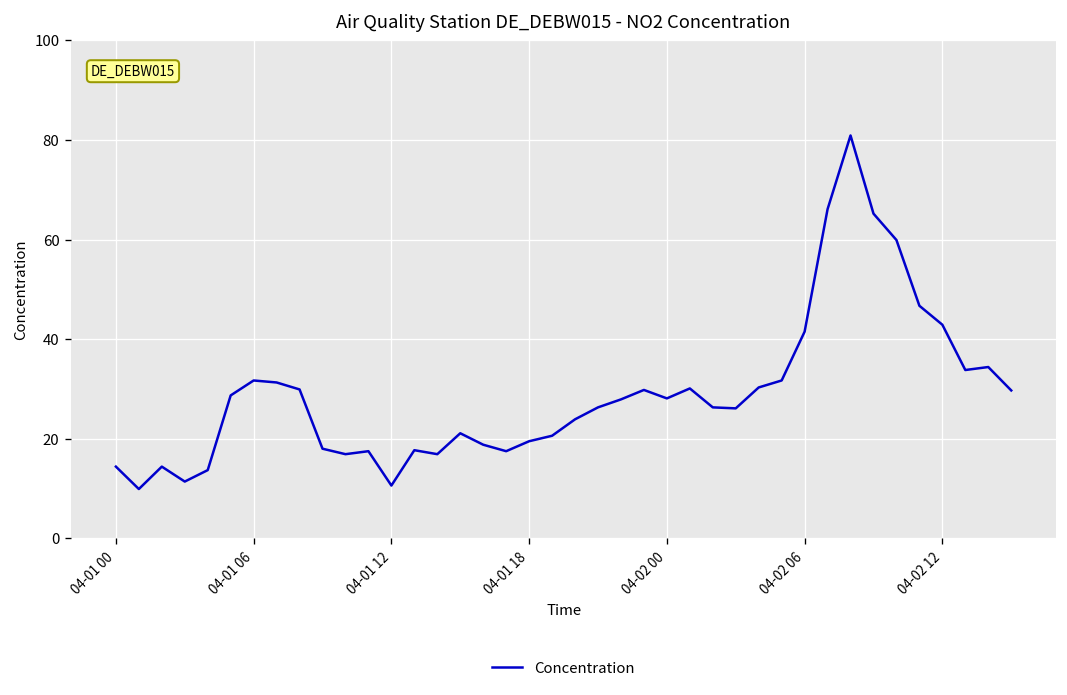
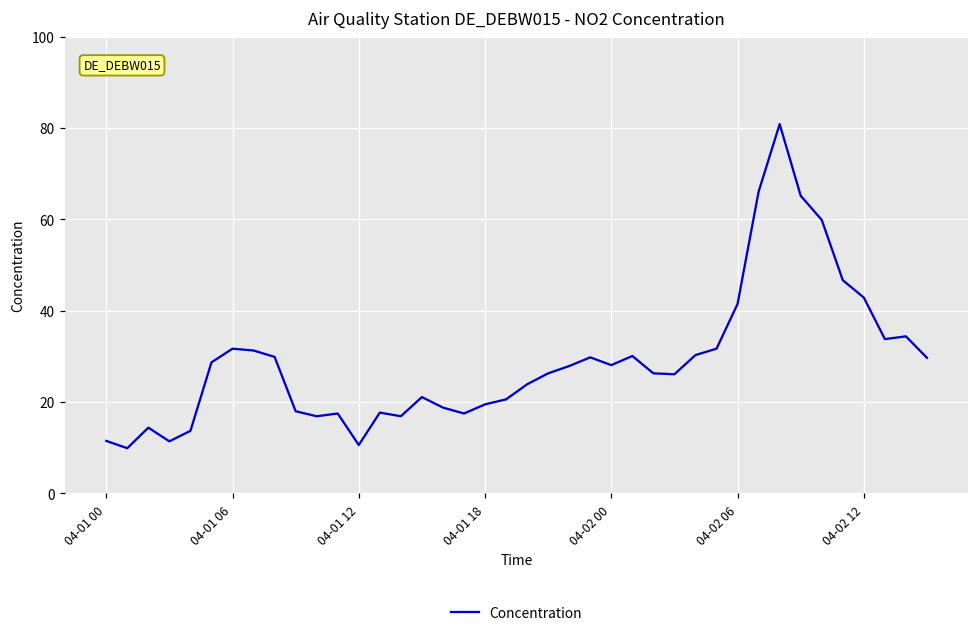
  {
-   "04-01 00": 14,
+   "04-01 00": 12,
    "04-01 06": 32,
    "04-01 12": 11,
    "04-01 18": 20,
    "04-02 00": 28,
    "04-02 06": 42,
    "04-02 12": 43
  }
